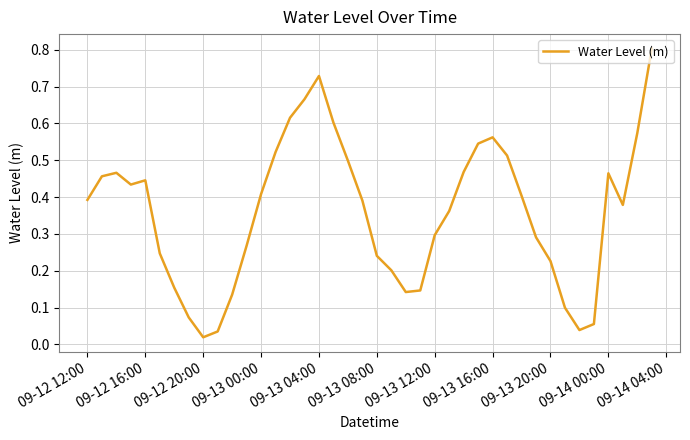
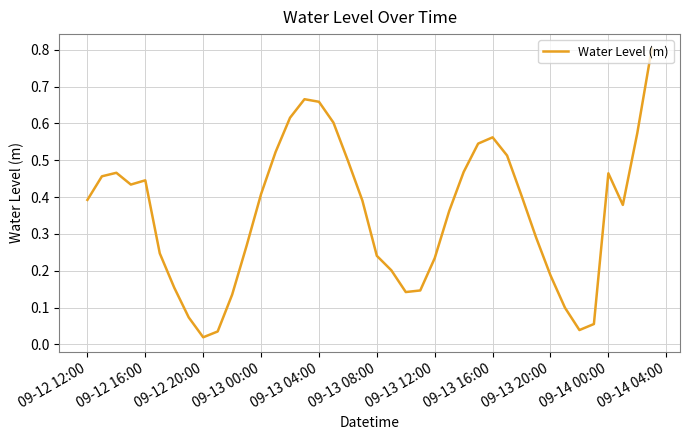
  {
    "09-12 12:00": 0.39,
    "09-12 16:00": 0.45,
    "09-12 20:00": 0.02,
    "09-13 00:00": 0.41,
-   "09-13 04:00": 0.73,
+   "09-13 04:00": 0.66,
    "09-13 08:00": 0.24,
-   "09-13 12:00": 0.30,
+   "09-13 12:00": 0.23,
    "09-13 16:00": 0.56,
-   "09-13 20:00": 0.23,
+   "09-13 20:00": 0.19,
    "09-14 00:00": 0.46
  }
